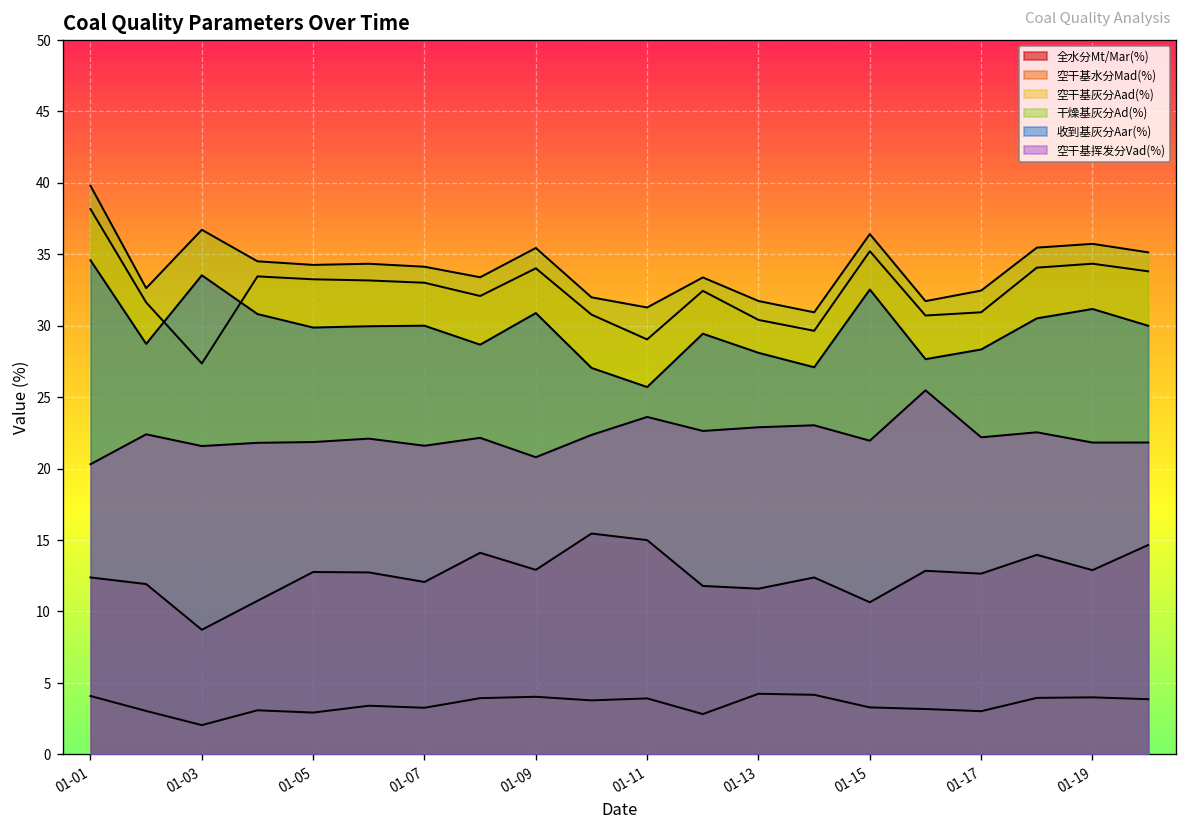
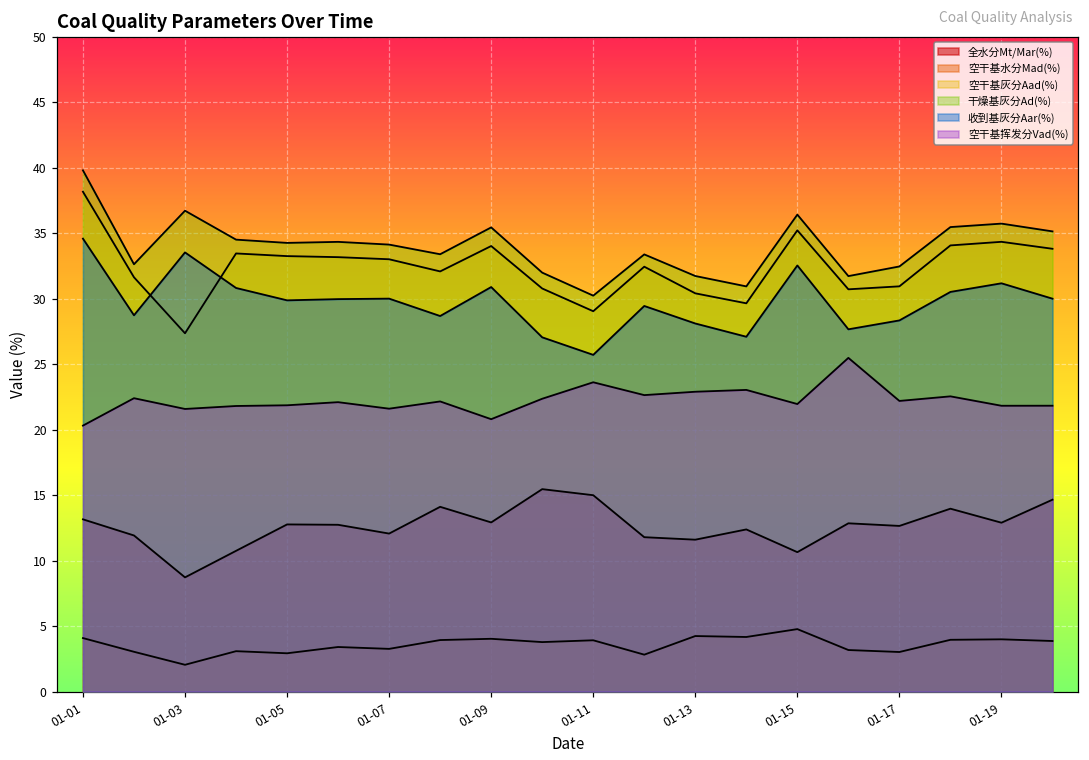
  {
    "全水分Mt/Mar(%)": {
-     "01-01": 12.4,
+     "01-01": 13.1,
      "01-03": 8.7,
      "01-05": 12.8,
      "01-07": 12.1,
      "01-09": 12.9,
      "01-11": 15.0,
      "01-13": 11.6,
      "01-15": 10.6,
      "01-17": 12.6,
      "01-19": 12.9
    },
    "空干基水分Mad(%)": {
      "01-01": 4.1,
      "01-03": 2.0,
      "01-05": 2.9,
      "01-07": 3.3,
      "01-09": 4.0,
      "01-11": 3.9,
      "01-13": 4.2,
-     "01-15": 3.3,
+     "01-15": 4.8,
      "01-17": 3.0,
      "01-19": 4.0
    },
    "空干基灰分Aad(%)": {
      "01-01": 38.2,
      "01-03": 27.4,
      "01-05": 33.2,
      "01-07": 33.0,
      "01-09": 34.0,
      "01-11": 29.0,
      "01-13": 30.4,
      "01-15": 35.2,
      "01-17": 30.9,
      "01-19": 34.3
    },
    "干燥基灰分Ad(%)": {
      "01-01": 39.8,
      "01-03": 36.7,
      "01-05": 34.3,
      "01-07": 34.1,
      "01-09": 35.4,
-     "01-11": 31.3,
+     "01-11": 30.2,
      "01-13": 31.7,
      "01-15": 36.4,
      "01-17": 32.5,
      "01-19": 35.7
    },
    "收到基灰分Aar(%)": {
      "01-01": 34.6,
      "01-03": 33.5,
      "01-05": 29.9,
      "01-07": 30.0,
      "01-09": 30.9,
      "01-11": 25.7,
      "01-13": 28.1,
      "01-15": 32.5,
      "01-17": 28.3,
      "01-19": 31.2
    },
    "空干基挥发分Vad(%)": {
      "01-01": 20.3,
      "01-03": 21.6,
      "01-05": 21.9,
      "01-07": 21.6,
      "01-09": 20.8,
      "01-11": 23.6,
      "01-13": 22.9,
      "01-15": 21.9,
      "01-17": 22.2,
      "01-19": 21.8
    }
  }
